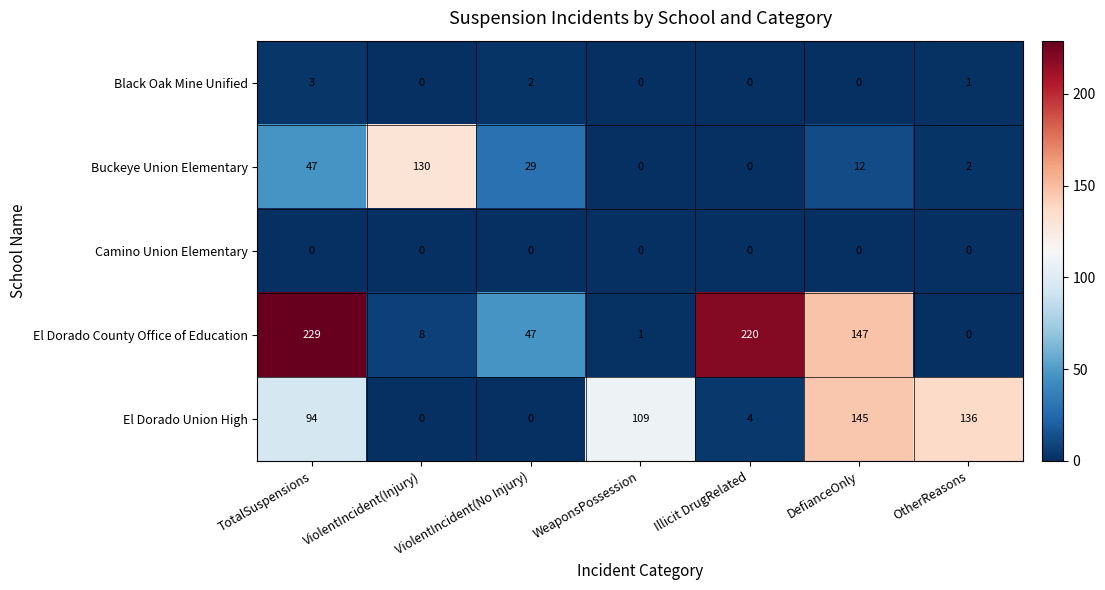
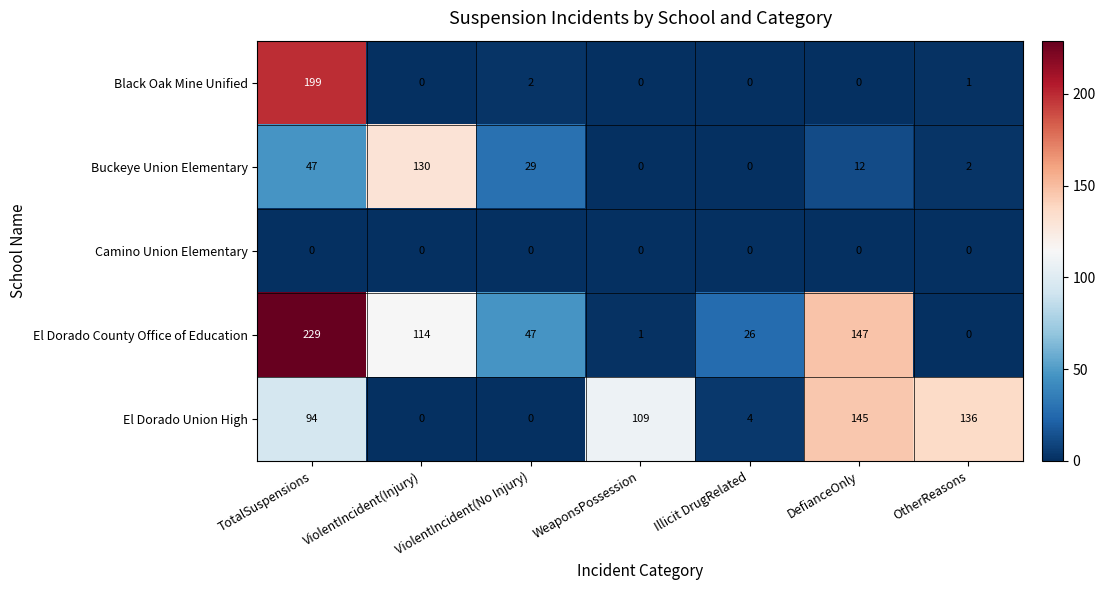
  {
    "Black Oak Mine Unified": {
-     "TotalSuspensions": 3,
+     "TotalSuspensions": 199,
      "ViolentIncident(Injury)": 0,
      "ViolentIncident(No Injury)": 2,
      "WeaponsPossession": 0,
      "Illicit DrugRelated": 0,
      "DefianceOnly": 0,
      "OtherReasons": 1
    },
    "Buckeye Union Elementary": {
      "TotalSuspensions": 47,
      "ViolentIncident(Injury)": 130,
      "ViolentIncident(No Injury)": 29,
      "WeaponsPossession": 0,
      "Illicit DrugRelated": 0,
      "DefianceOnly": 12,
      "OtherReasons": 2
    },
    "Camino Union Elementary": {
      "TotalSuspensions": 0,
      "ViolentIncident(Injury)": 0,
      "ViolentIncident(No Injury)": 0,
      "WeaponsPossession": 0,
      "Illicit DrugRelated": 0,
      "DefianceOnly": 0,
      "OtherReasons": 0
    },
    "El Dorado County Office of Education": {
      "TotalSuspensions": 229,
-     "ViolentIncident(Injury)": 8,
+     "ViolentIncident(Injury)": 114,
      "ViolentIncident(No Injury)": 47,
      "WeaponsPossession": 1,
-     "Illicit DrugRelated": 220,
+     "Illicit DrugRelated": 26,
      "DefianceOnly": 147,
      "OtherReasons": 0
    },
    "El Dorado Union High": {
      "TotalSuspensions": 94,
      "ViolentIncident(Injury)": 0,
      "ViolentIncident(No Injury)": 0,
      "WeaponsPossession": 109,
      "Illicit DrugRelated": 4,
      "DefianceOnly": 145,
      "OtherReasons": 136
    }
  }
